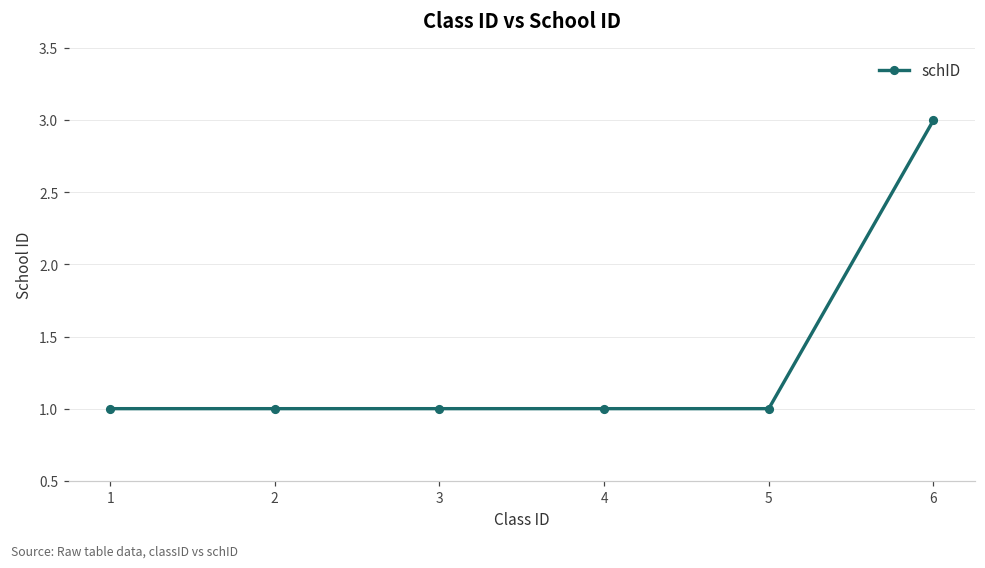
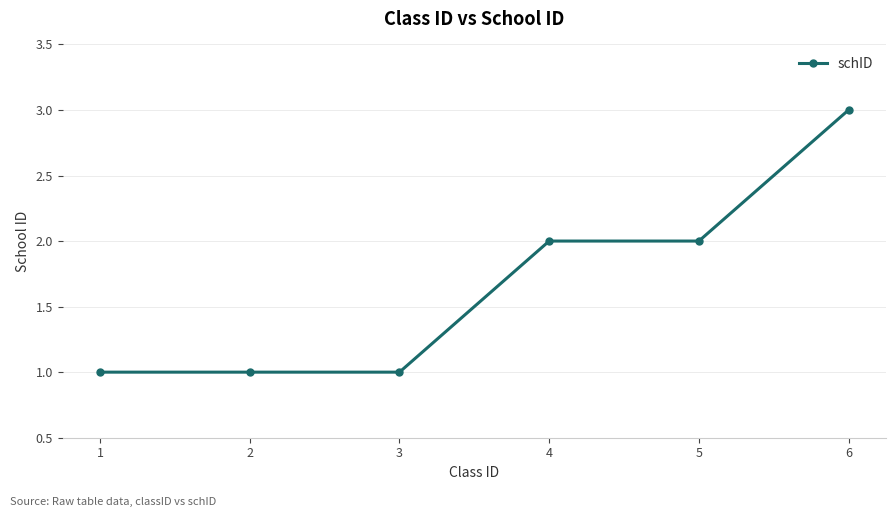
  {
    "1": 1,
    "2": 1,
    "3": 1,
-   "4": 1,
-   "5": 1,
+   "4": 2,
+   "5": 2,
    "6": 3
  }
